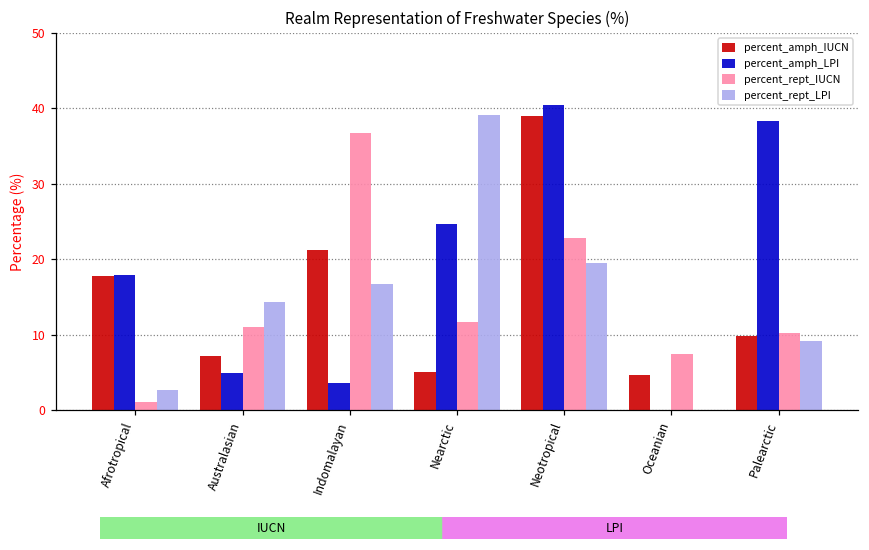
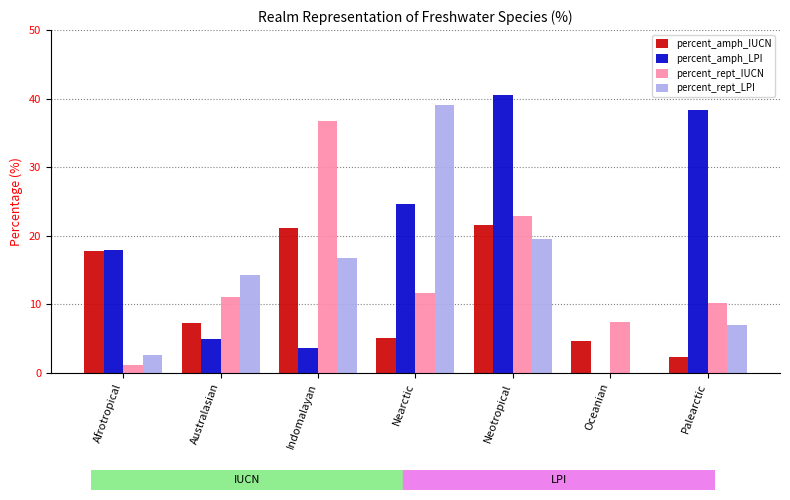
  {
    "percent_amph_IUCN": {
      "Afrotropical": 18,
      "Australasian": 7,
      "Indomalayan": 21,
      "Nearctic": 5,
-     "Neotropical": 39,
+     "Neotropical": 21,
      "Oceanian": 5,
-     "Palearctic": 10
+     "Palearctic": 2
    },
    "percent_amph_LPI": {
      "Afrotropical": 18,
      "Australasian": 5,
      "Indomalayan": 4,
      "Nearctic": 25,
      "Neotropical": 40,
      "Oceanian": 0,
      "Palearctic": 38
    },
    "percent_rept_IUCN": {
      "Afrotropical": 1,
      "Australasian": 11,
      "Indomalayan": 37,
      "Nearctic": 12,
      "Neotropical": 23,
      "Oceanian": 7,
      "Palearctic": 10
    },
    "percent_rept_LPI": {
      "Afrotropical": 3,
      "Australasian": 14,
      "Indomalayan": 17,
      "Nearctic": 39,
      "Neotropical": 19,
      "Oceanian": 0,
-     "Palearctic": 9
+     "Palearctic": 7
    }
  }
